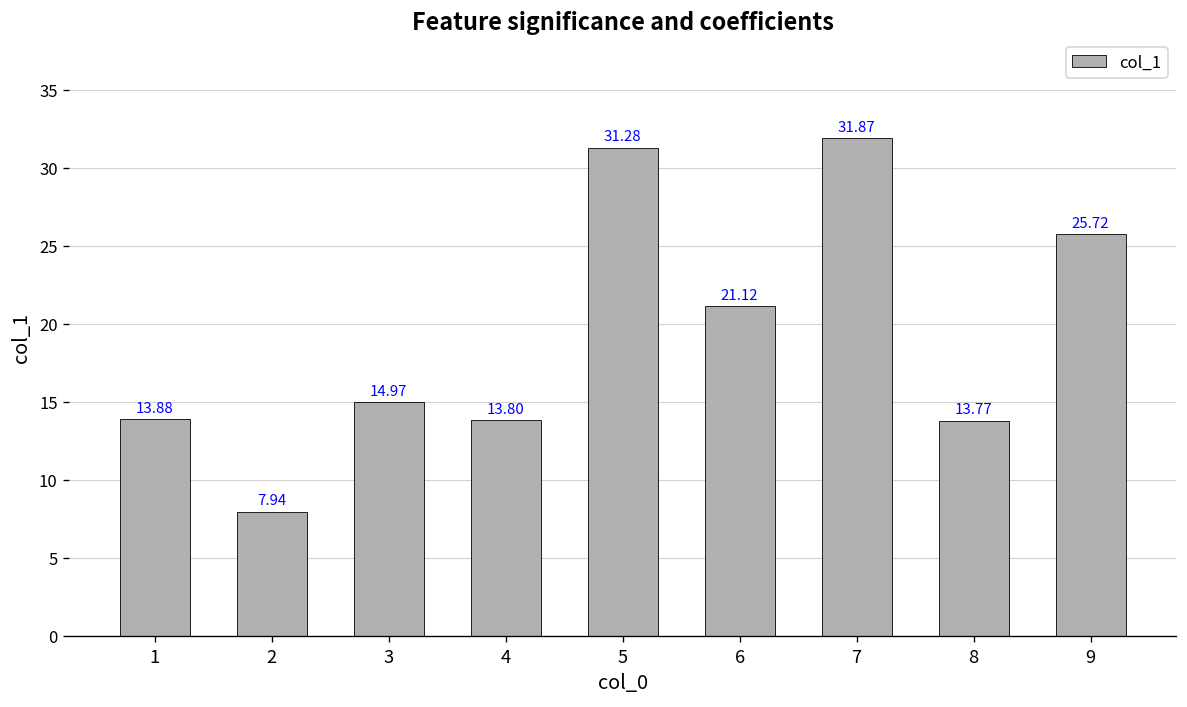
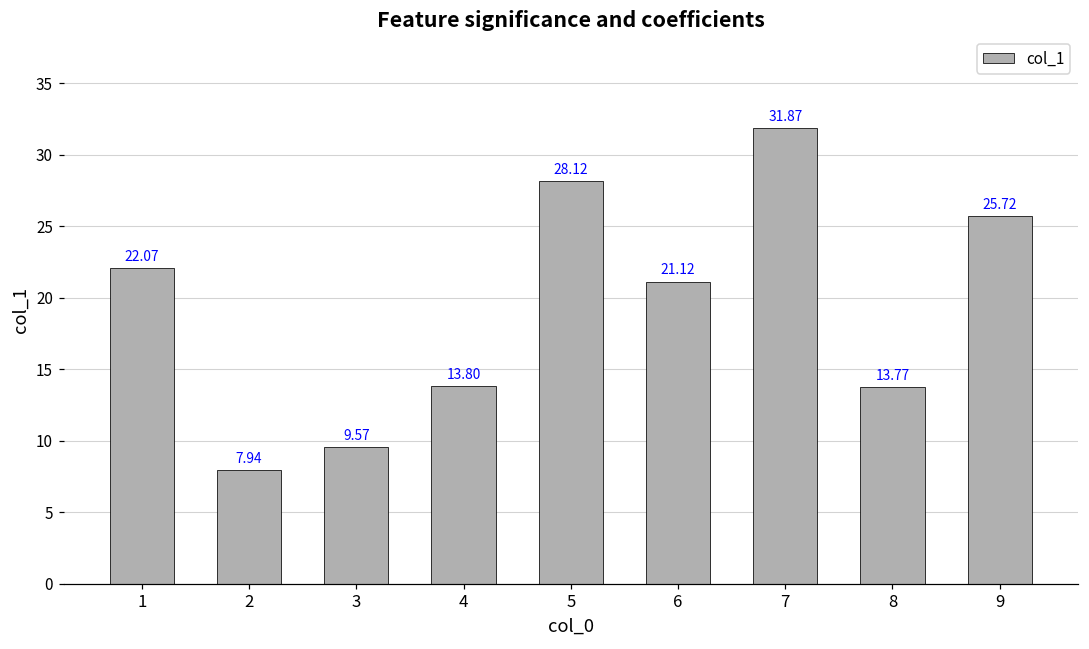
  {
-   "1": 13.88,
+   "1": 22.07,
    "2": 7.94,
-   "3": 14.97,
+   "3": 9.57,
    "4": 13.80,
-   "5": 31.28,
+   "5": 28.12,
    "6": 21.12,
    "7": 31.87,
    "8": 13.77,
    "9": 25.72
  }
